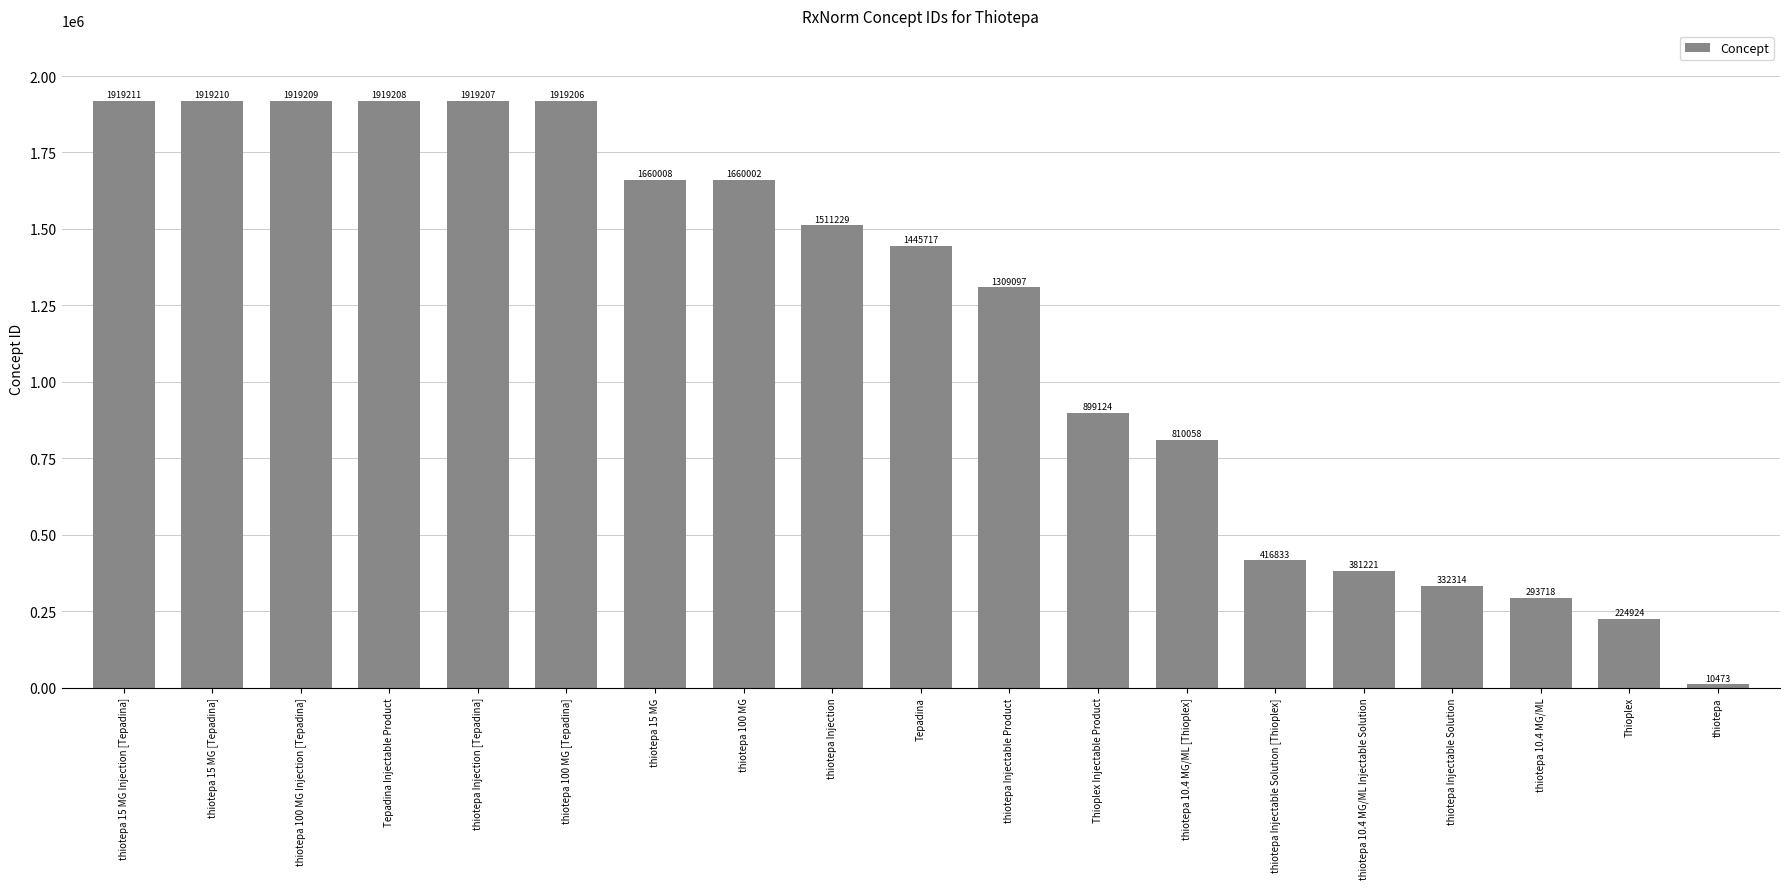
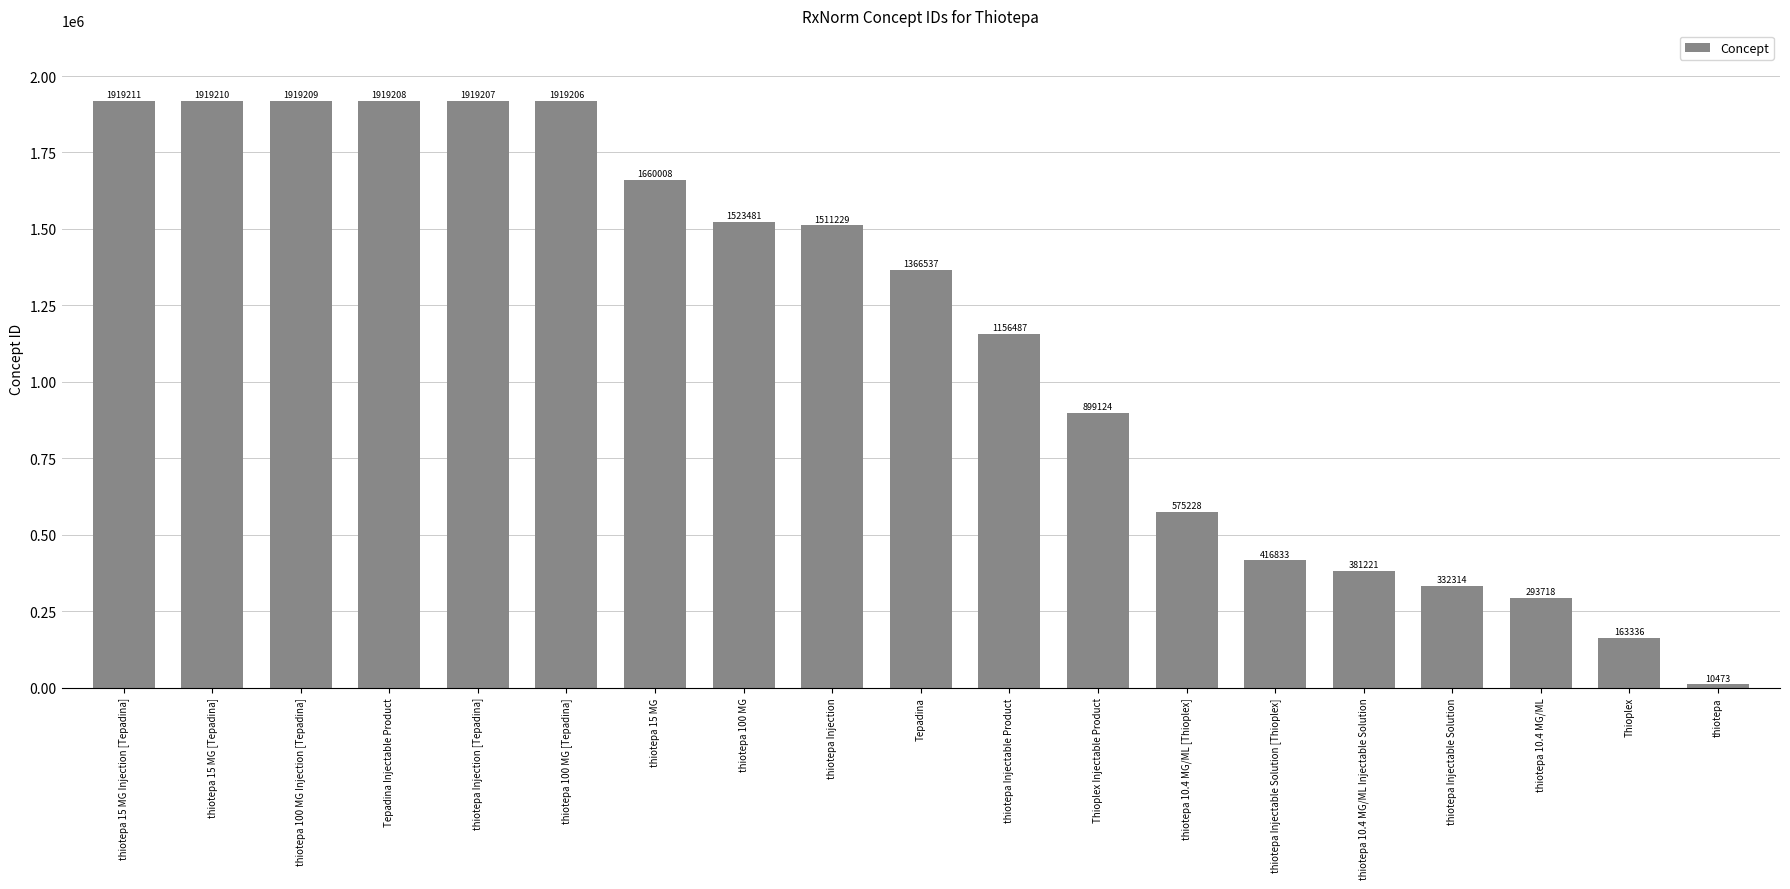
  {
    "thiotepa 15 MG Injection [Tepadina]": 1919211,
    "thiotepa 15 MG [Tepadina]": 1919210,
    "thiotepa 100 MG Injection [Tepadina]": 1919209,
    "Tepadina Injectable Product": 1919208,
    "thiotepa Injection [Tepadina]": 1919207,
    "thiotepa 100 MG [Tepadina]": 1919206,
    "thiotepa 15 MG": 1660008,
-   "thiotepa 100 MG": 1660002,
+   "thiotepa 100 MG": 1523481,
    "thiotepa Injection": 1511229,
-   "Tepadina": 1445717,
-   "thiotepa Injectable Product": 1309097,
+   "Tepadina": 1366537,
+   "thiotepa Injectable Product": 1156487,
    "Thioplex Injectable Product": 899124,
-   "thiotepa 10.4 MG/ML [Thioplex]": 810058,
+   "thiotepa 10.4 MG/ML [Thioplex]": 575228,
    "thiotepa Injectable Solution [Thioplex]": 416833,
    "thiotepa 10.4 MG/ML Injectable Solution": 381221,
    "thiotepa Injectable Solution": 332314,
    "thiotepa 10.4 MG/ML": 293718,
-   "Thioplex": 224924,
+   "Thioplex": 163336,
    "thiotepa": 10473
  }
